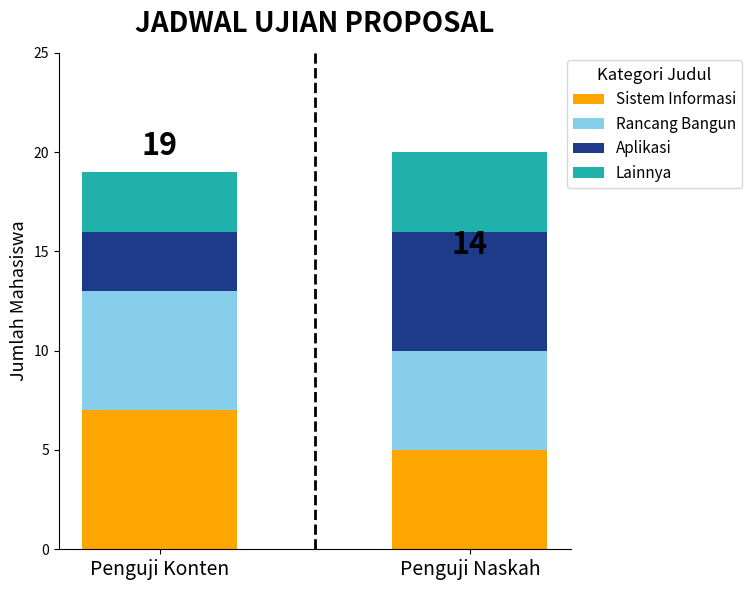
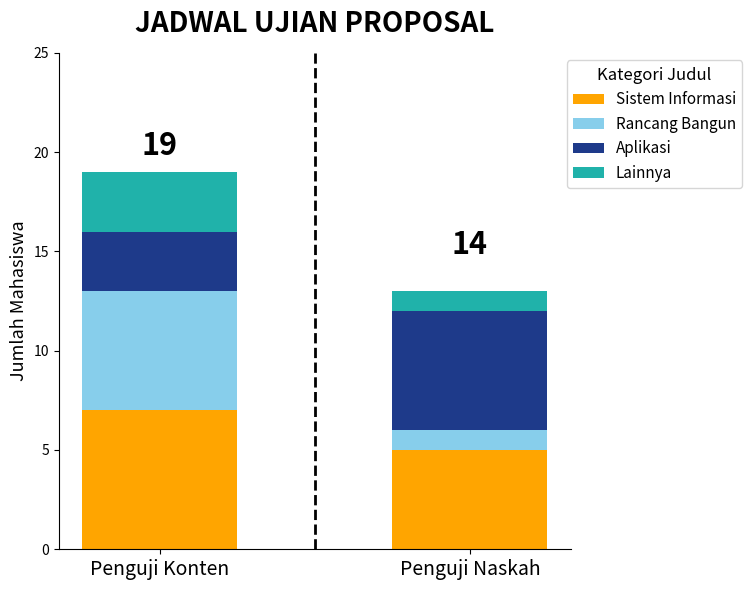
  {
    "Sistem Informasi": {
      "Penguji Konten": 7,
      "Penguji Naskah": 5
    },
    "Rancang Bangun": {
      "Penguji Konten": 6,
-     "Penguji Naskah": 5
+     "Penguji Naskah": 1
    },
    "Aplikasi": {
      "Penguji Konten": 3
    },
    "Lainnya": {
-     "Penguji Naskah": 4
+     "Penguji Naskah": 1
    }
  }
